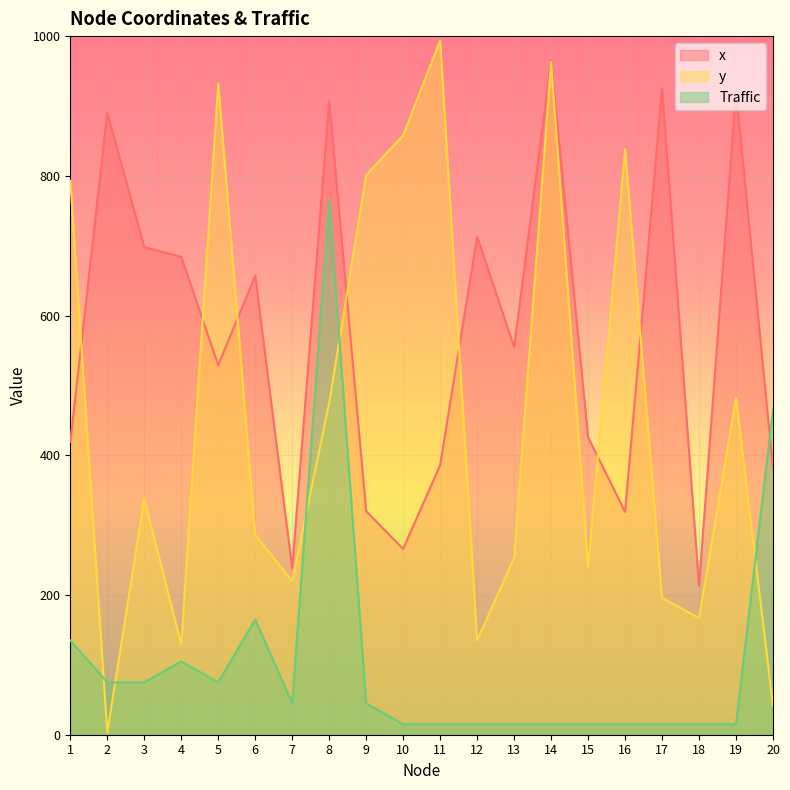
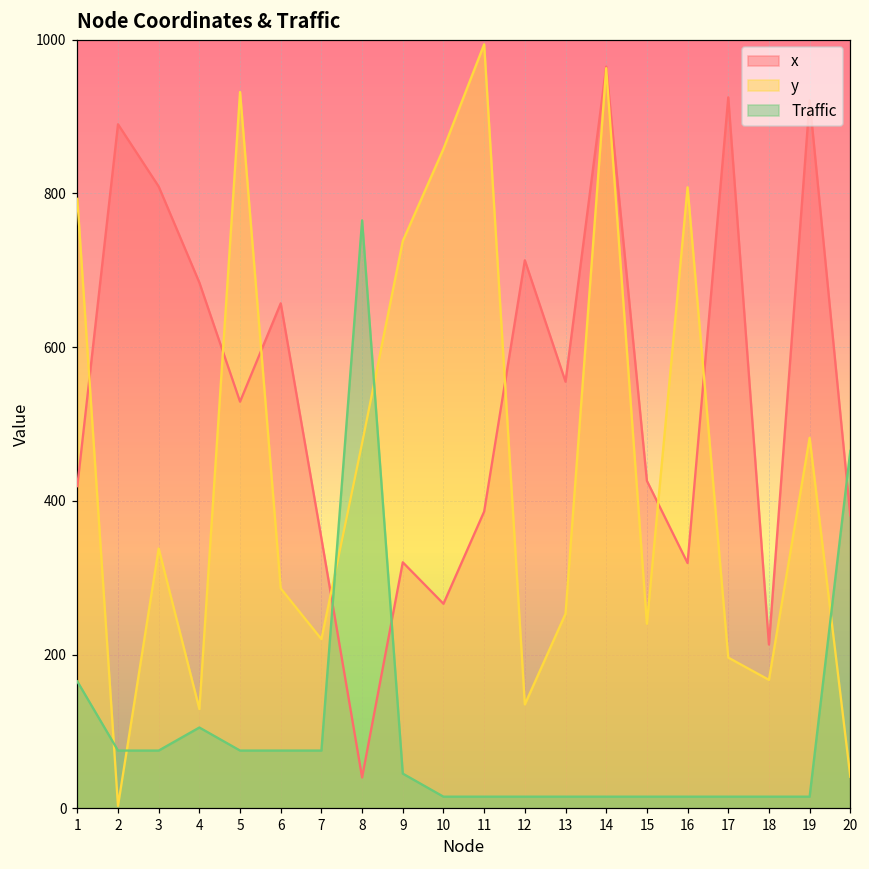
  {
    "x": {
      "1": 420,
      "2": 890,
-     "3": 700,
+     "3": 810,
      "4": 680,
      "5": 530,
      "6": 660,
-     "7": 240,
-     "8": 910,
+     "7": 350,
+     "8": 40,
      "9": 320,
      "10": 270,
      "11": 390,
      "12": 710,
      "13": 560,
      "15": 430,
      "16": 320,
      "17": 930,
      "18": 210,
      "20": 380
    },
    "y": {
      "1": 790,
      "2": 0,
      "3": 340,
      "4": 130,
      "5": 930,
      "6": 290,
      "7": 220,
      "8": 480,
-     "9": 800,
+     "9": 740,
      "10": 860,
      "11": 990,
      "12": 140,
      "13": 250,
      "15": 240,
-     "16": 840,
+     "16": 810,
      "17": 200,
      "18": 170,
      "19": 480,
      "20": 40
    },
    "Traffic": {
-     "1": 140,
+     "1": 170,
      "2": 80,
      "3": 80,
      "4": 110,
      "5": 80,
-     "6": 170,
-     "7": 50,
+     "6": 80,
+     "7": 80,
      "8": 770,
      "9": 50,
      "10": 20,
      "11": 20,
      "12": 20,
      "13": 20,
      "14": 20,
      "15": 20,
      "16": 20,
      "17": 20,
      "18": 20,
      "19": 20,
      "20": 470
    }
  }
